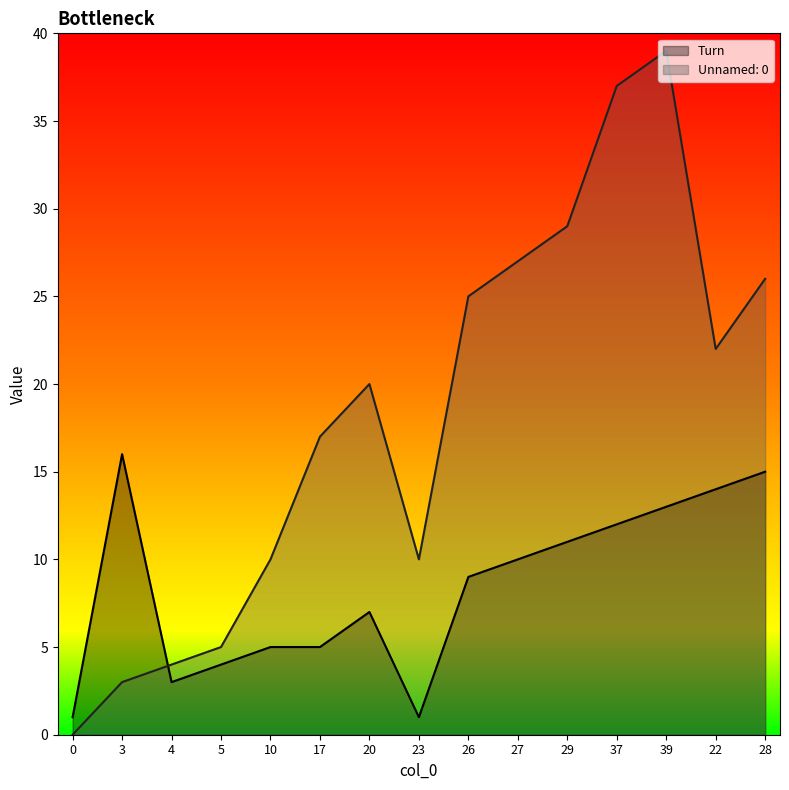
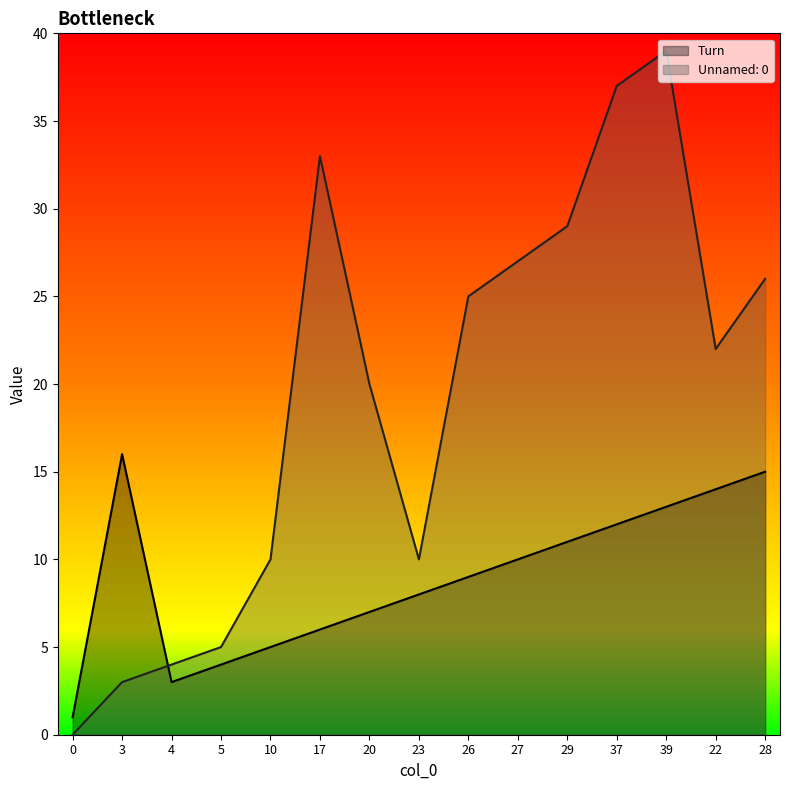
  {
    "Turn": {
      "0": 1,
      "3": 16,
      "4": 3,
      "5": 4,
      "10": 5,
-     "17": 5,
+     "17": 6,
      "20": 7,
-     "23": 1,
+     "23": 8,
      "26": 9,
      "27": 10,
      "29": 11,
      "37": 12,
      "39": 13,
      "22": 14,
      "28": 15
    },
    "Unnamed: 0": {
      "0": 0,
      "3": 3,
      "4": 4,
      "5": 5,
      "10": 10,
-     "17": 17,
+     "17": 33,
      "20": 20,
      "23": 10,
      "26": 25,
      "27": 27,
      "29": 29,
      "37": 37,
      "22": 22,
      "28": 26
    }
  }
